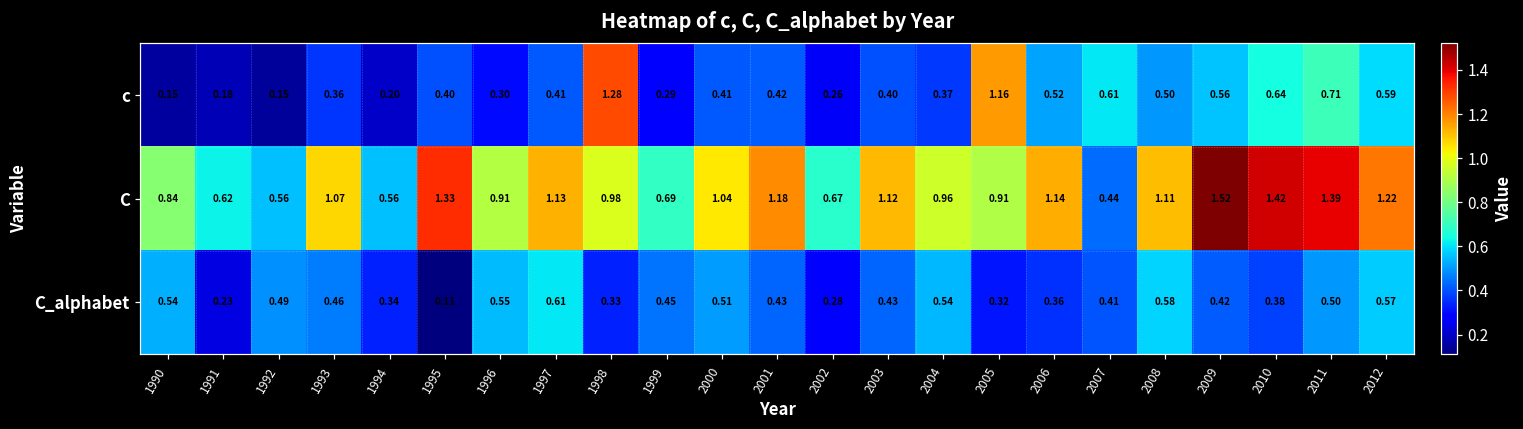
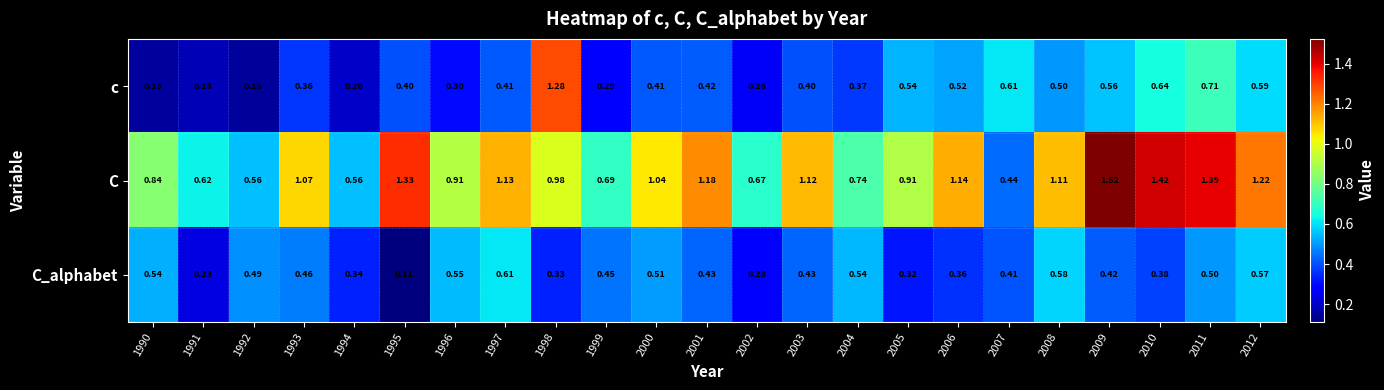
  {
    "c": {
      "1990": 0.15,
      "1991": 0.18,
      "1992": 0.15,
      "1993": 0.36,
      "1994": 0.20,
      "1995": 0.40,
      "1996": 0.30,
      "1997": 0.41,
      "1998": 1.28,
      "1999": 0.29,
      "2000": 0.41,
      "2001": 0.42,
      "2002": 0.26,
      "2003": 0.40,
      "2004": 0.37,
-     "2005": 1.16,
+     "2005": 0.54,
      "2006": 0.52,
      "2007": 0.61,
      "2008": 0.50,
      "2009": 0.56,
      "2010": 0.64,
      "2011": 0.71,
      "2012": 0.59
    },
    "C": {
      "1990": 0.84,
      "1991": 0.62,
      "1992": 0.56,
      "1993": 1.07,
      "1994": 0.56,
      "1995": 1.33,
      "1996": 0.91,
      "1997": 1.13,
      "1998": 0.98,
      "1999": 0.69,
      "2000": 1.04,
      "2001": 1.18,
      "2002": 0.67,
      "2003": 1.12,
-     "2004": 0.96,
+     "2004": 0.74,
      "2005": 0.91,
      "2006": 1.14,
      "2007": 0.44,
      "2008": 1.11,
      "2009": 1.52,
      "2010": 1.42,
      "2011": 1.39,
      "2012": 1.22
    },
    "C_alphabet": {
      "1990": 0.54,
      "1991": 0.23,
      "1992": 0.49,
      "1993": 0.46,
      "1994": 0.34,
      "1995": 0.11,
      "1996": 0.55,
      "1997": 0.61,
      "1998": 0.33,
      "1999": 0.45,
      "2000": 0.51,
      "2001": 0.43,
      "2002": 0.28,
      "2003": 0.43,
      "2004": 0.54,
      "2005": 0.32,
      "2006": 0.36,
      "2007": 0.41,
      "2008": 0.58,
      "2009": 0.42,
      "2010": 0.38,
      "2011": 0.50,
      "2012": 0.57
    }
  }
